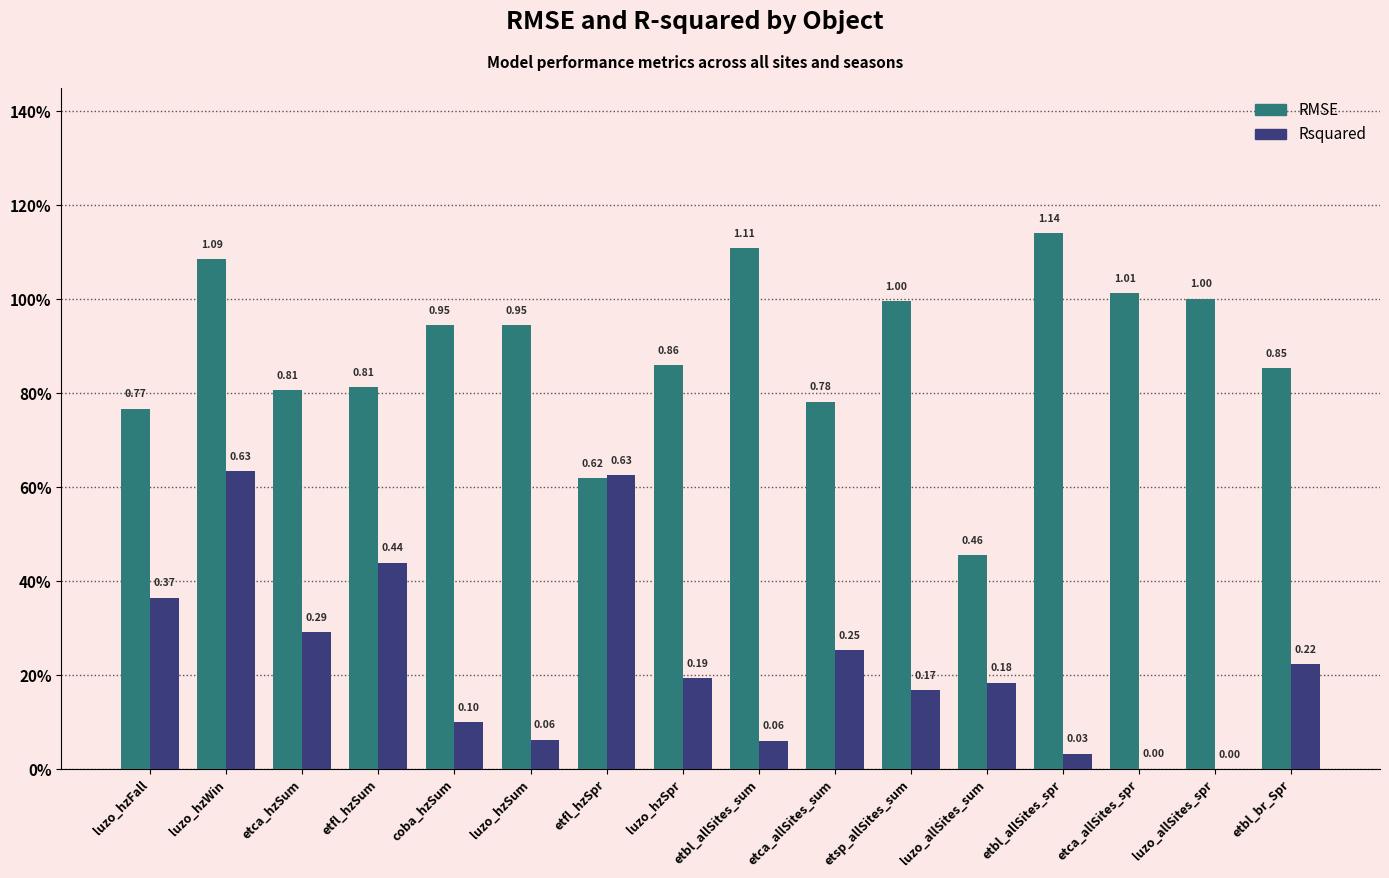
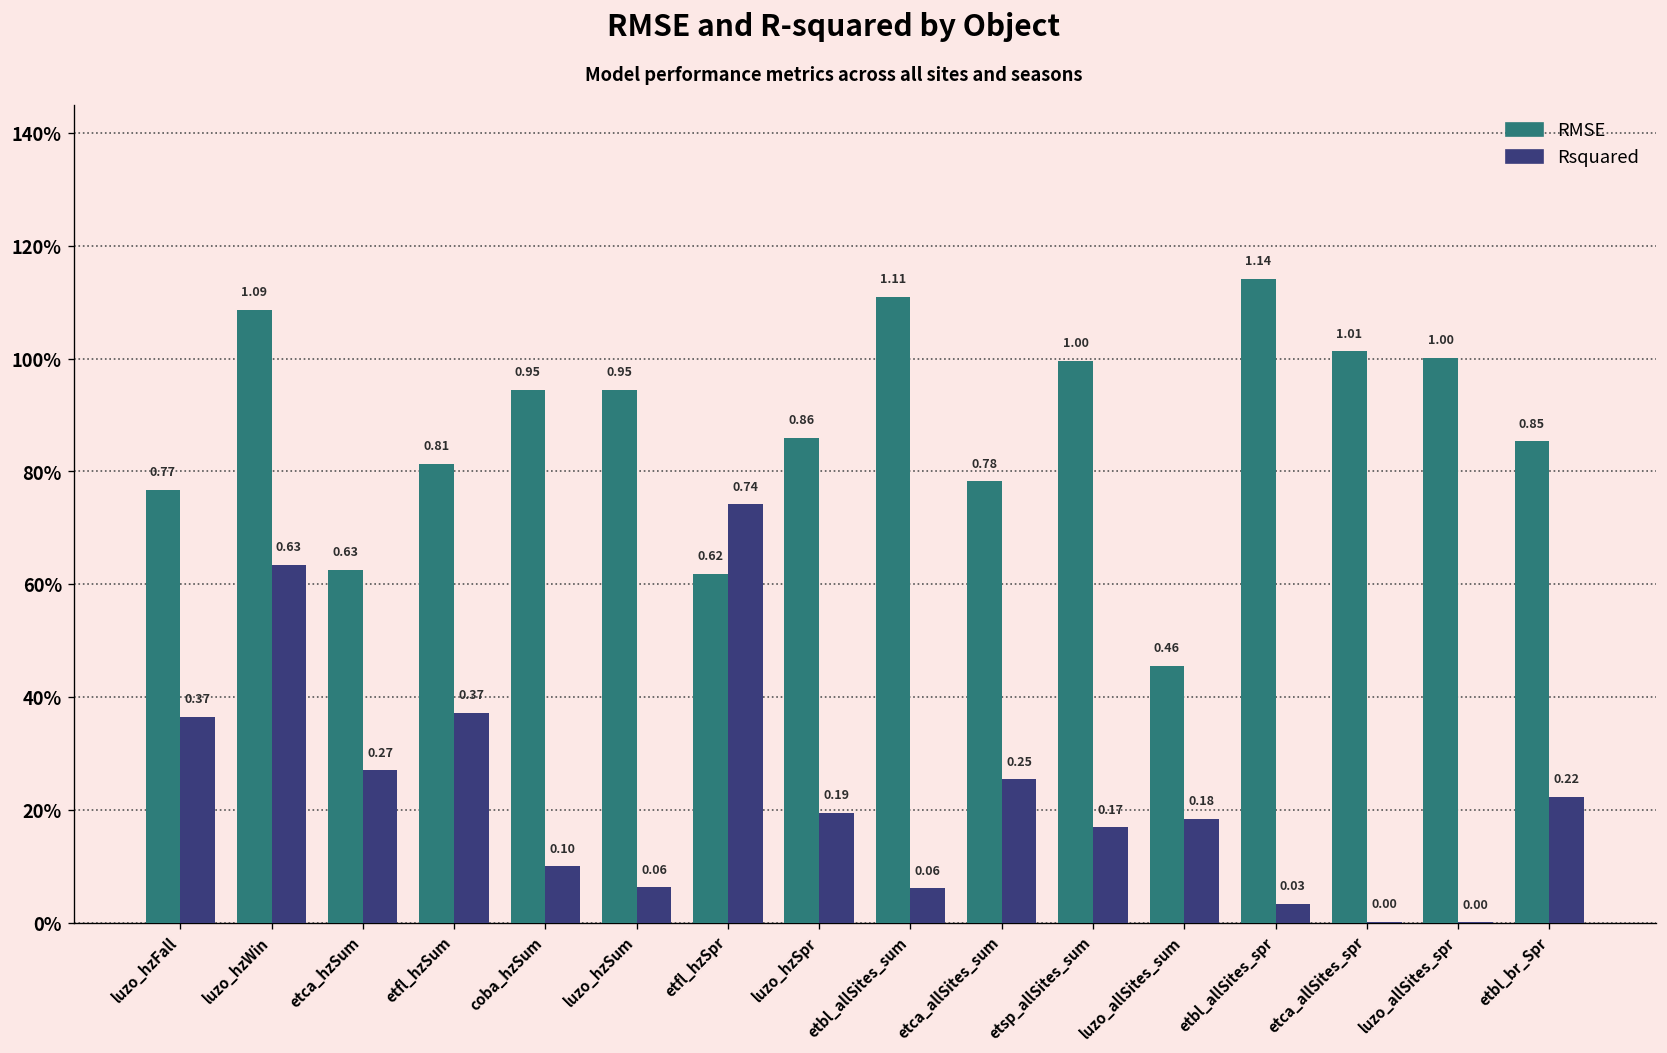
  {
    "RMSE": {
      "luzo_hzFall": 0.77,
      "luzo_hzWin": 1.09,
-     "etca_hzSum": 0.81,
+     "etca_hzSum": 0.63,
      "etfl_hzSum": 0.81,
      "coba_hzSum": 0.95,
      "luzo_hzSum": 0.95,
      "etfl_hzSpr": 0.62,
      "luzo_hzSpr": 0.86,
      "etbl_allSites_sum": 1.11,
      "etca_allSites_sum": 0.78,
      "etsp_allSites_sum": 1.00,
      "luzo_allSites_sum": 0.46,
      "etbl_allSites_spr": 1.14,
      "etca_allSites_spr": 1.01,
      "luzo_allSites_spr": 1.00,
      "etbl_br_Spr": 0.85
    },
    "Rsquared": {
      "luzo_hzFall": 0.37,
      "luzo_hzWin": 0.63,
-     "etca_hzSum": 0.29,
-     "etfl_hzSum": 0.44,
+     "etca_hzSum": 0.27,
+     "etfl_hzSum": 0.37,
      "coba_hzSum": 0.10,
      "luzo_hzSum": 0.06,
-     "etfl_hzSpr": 0.63,
+     "etfl_hzSpr": 0.74,
      "luzo_hzSpr": 0.19,
      "etbl_allSites_sum": 0.06,
      "etca_allSites_sum": 0.25,
      "etsp_allSites_sum": 0.17,
      "luzo_allSites_sum": 0.18,
      "etbl_allSites_spr": 0.03,
      "etca_allSites_spr": 0.00,
      "luzo_allSites_spr": 0.00,
      "etbl_br_Spr": 0.22
    }
  }
